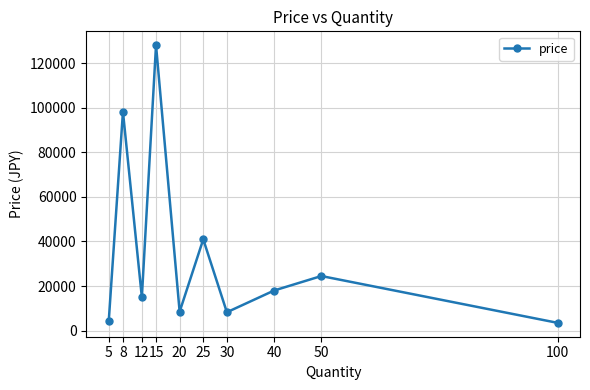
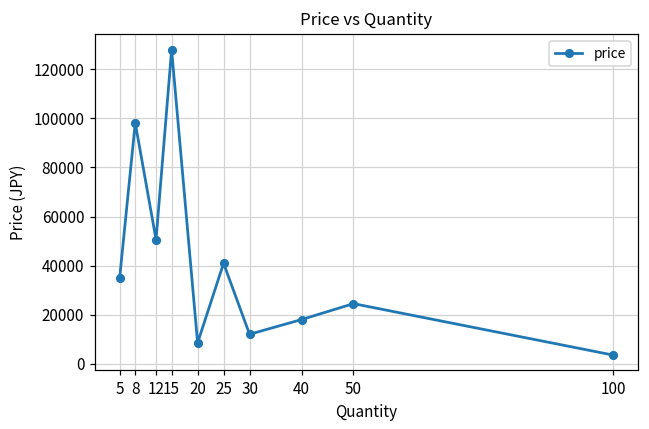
  {
-   "5": 5000,
+   "5": 35000,
    "8": 98000,
-   "12": 15000,
+   "12": 51000,
    "15": 128000,
    "20": 9000,
    "25": 41000,
-   "30": 8000,
+   "30": 12000,
    "40": 18000,
    "50": 24000,
    "100": 4000
  }
